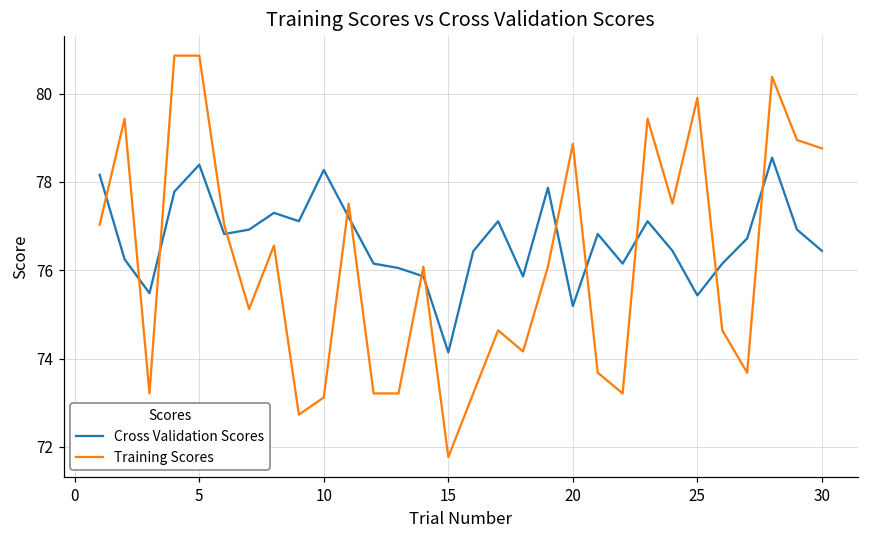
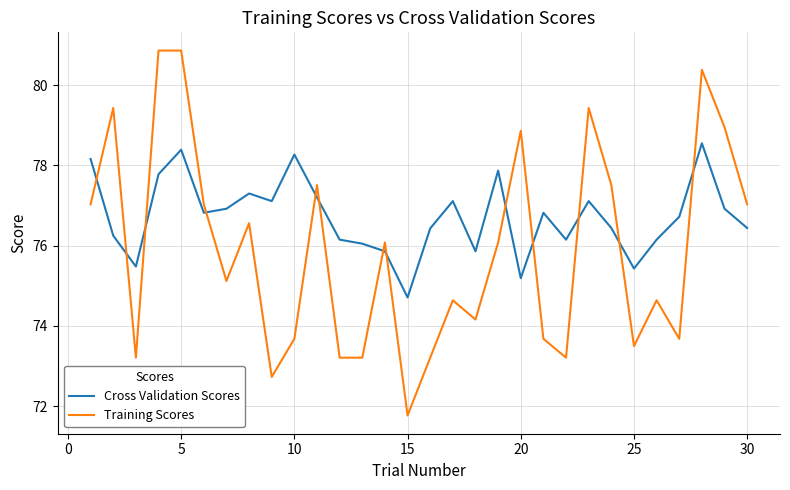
  {
    "Cross Validation Scores": {
      "5": 78.4,
      "10": 78.3,
-     "15": 74.1,
+     "15": 74.7,
      "20": 75.2,
      "25": 75.4,
      "30": 76.4
    },
    "Training Scores": {
      "5": 80.9,
-     "10": 73.1,
+     "10": 73.7,
      "15": 71.8,
      "20": 78.9,
-     "25": 79.9,
-     "30": 78.8
+     "25": 73.5,
+     "30": 77.0
    }
  }
